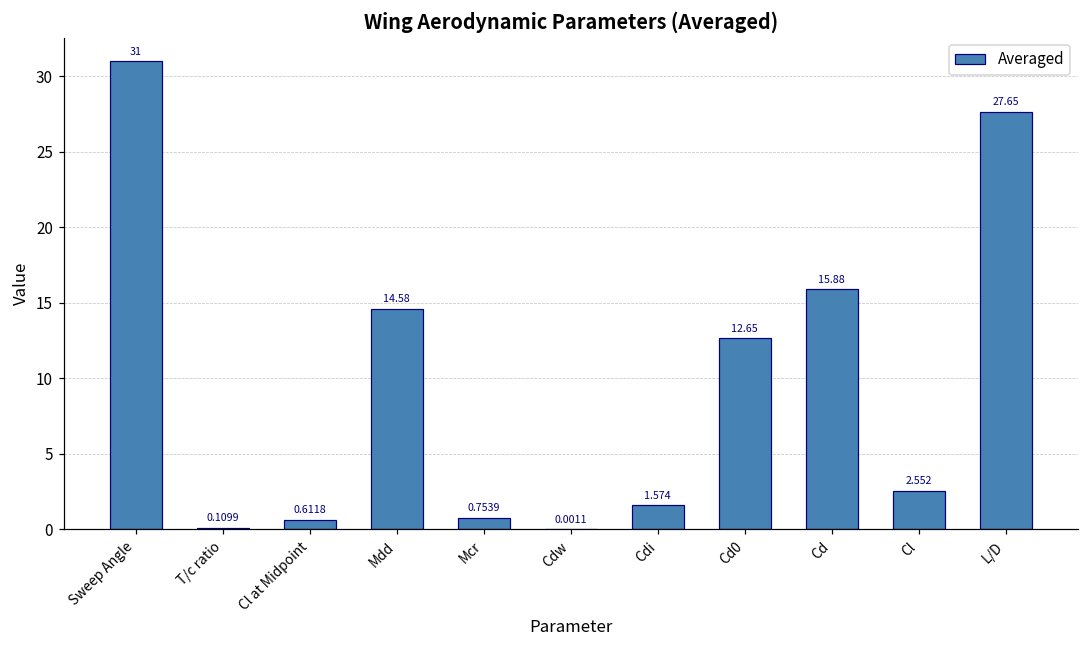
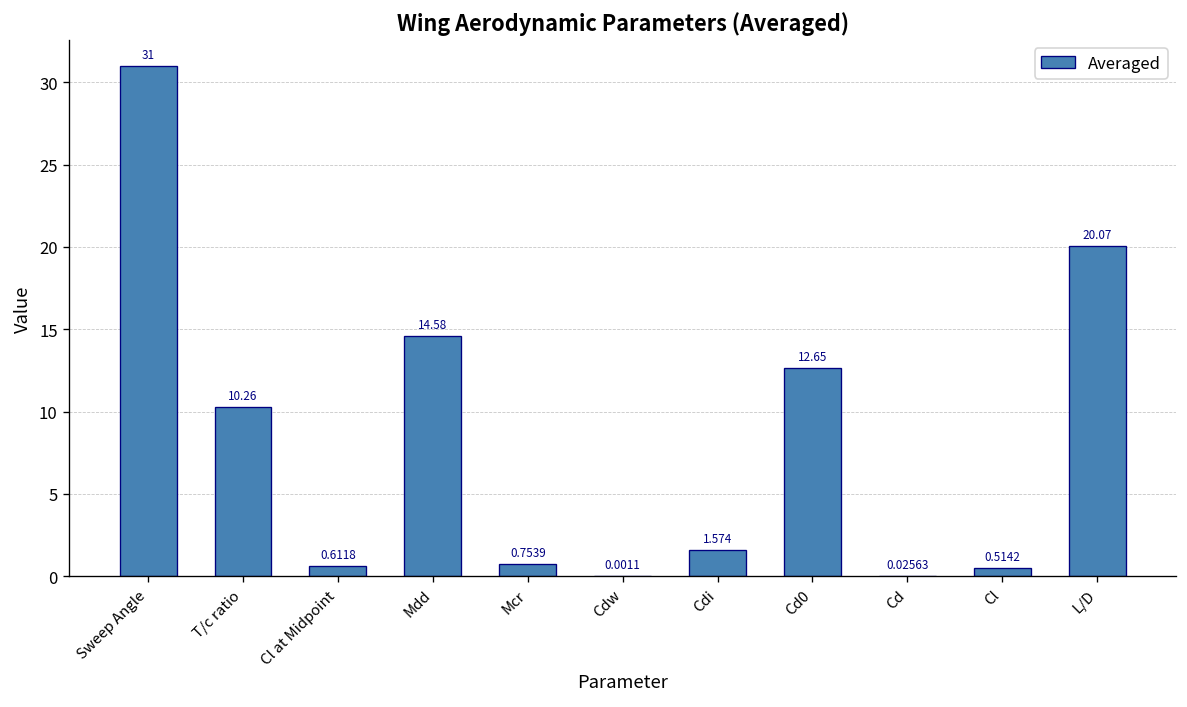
  {
    "Sweep Angle": 31,
-   "T/c ratio": 0.1099,
+   "T/c ratio": 10.26,
    "Cl at Midpoint": 0.6118,
    "Mdd": 14.58,
    "Mcr": 0.7539,
    "Cdw": 0.0011,
    "Cdi": 1.574,
    "Cd0": 12.65,
-   "Cd": 15.88,
-   "Cl": 2.552,
-   "L/D": 27.65
+   "Cd": 0.02563,
+   "Cl": 0.5142,
+   "L/D": 20.07
  }
